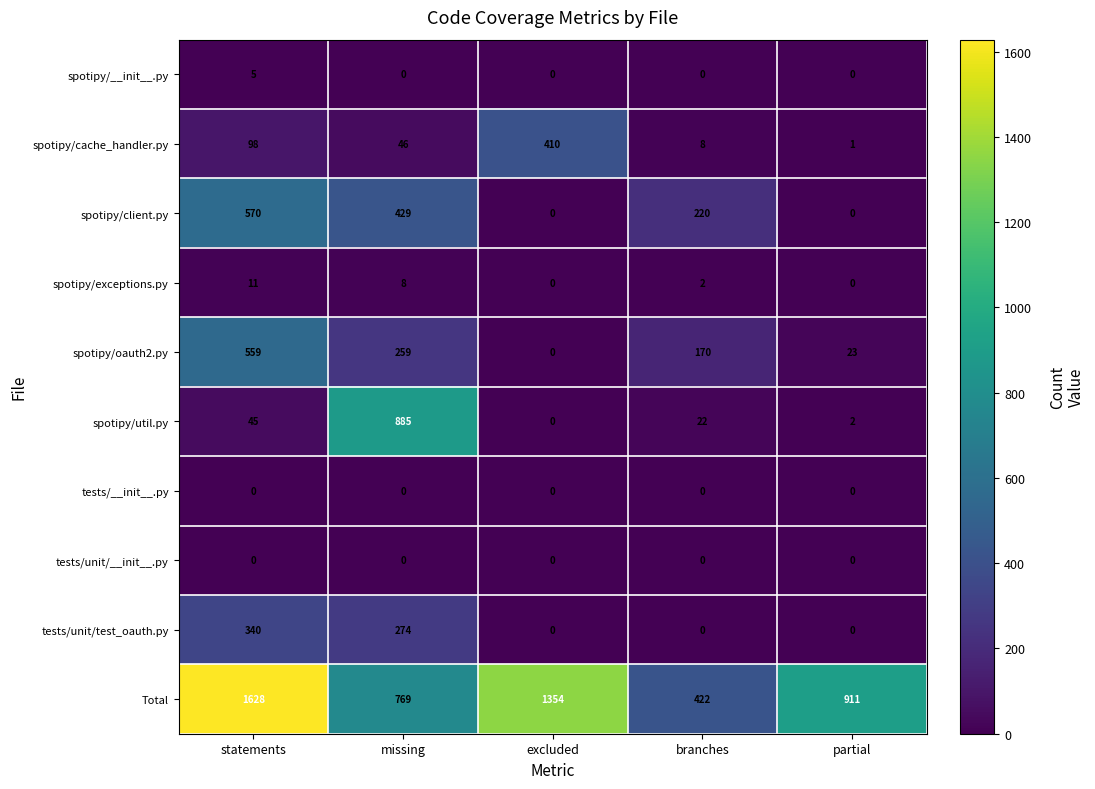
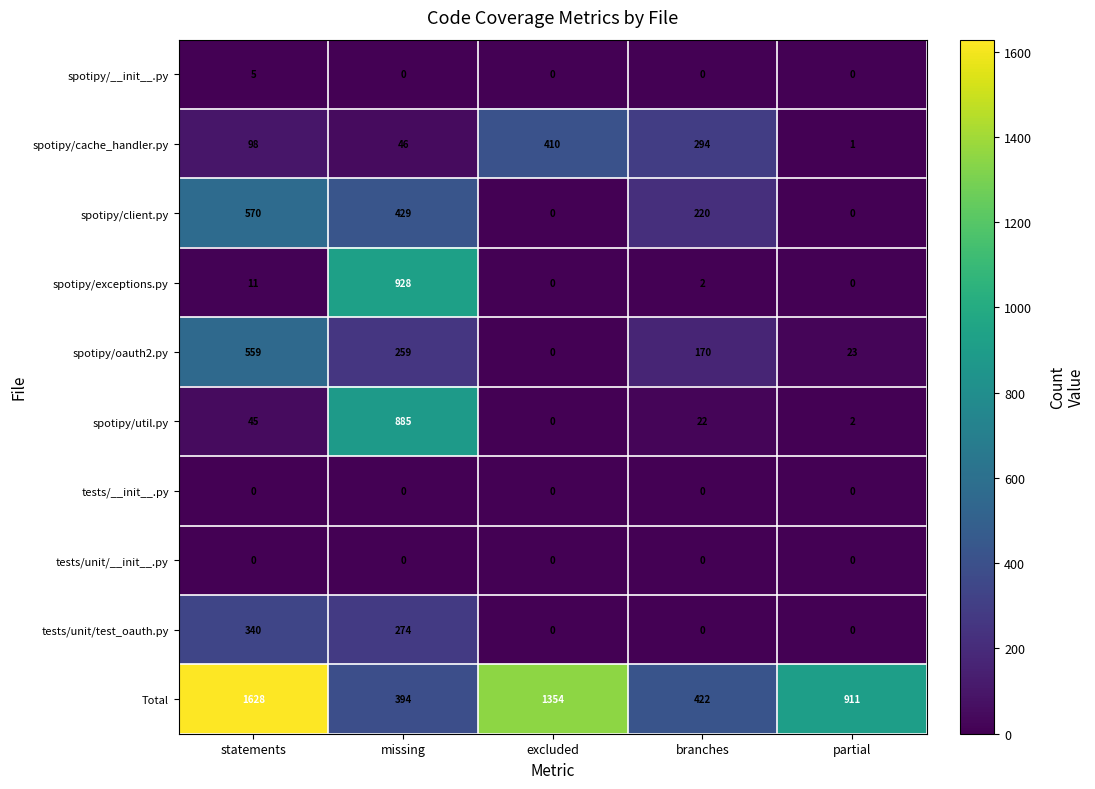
  {
    "spotipy/__init__.py": {
      "statements": 5,
      "missing": 0,
      "excluded": 0,
      "branches": 0,
      "partial": 0
    },
    "spotipy/cache_handler.py": {
      "statements": 98,
      "missing": 46,
      "excluded": 410,
-     "branches": 8,
+     "branches": 294,
      "partial": 1
    },
    "spotipy/client.py": {
      "statements": 570,
      "missing": 429,
      "excluded": 0,
      "branches": 220,
      "partial": 0
    },
    "spotipy/exceptions.py": {
      "statements": 11,
-     "missing": 8,
+     "missing": 928,
      "excluded": 0,
      "branches": 2,
      "partial": 0
    },
    "spotipy/oauth2.py": {
      "statements": 559,
      "missing": 259,
      "excluded": 0,
      "branches": 170,
      "partial": 23
    },
    "spotipy/util.py": {
      "statements": 45,
      "missing": 885,
      "excluded": 0,
      "branches": 22,
      "partial": 2
    },
    "tests/__init__.py": {
      "statements": 0,
      "missing": 0,
      "excluded": 0,
      "branches": 0,
      "partial": 0
    },
    "tests/unit/__init__.py": {
      "statements": 0,
      "missing": 0,
      "excluded": 0,
      "branches": 0,
      "partial": 0
    },
    "tests/unit/test_oauth.py": {
      "statements": 340,
      "missing": 274,
      "excluded": 0,
      "branches": 0,
      "partial": 0
    },
    "Total": {
      "statements": 1628,
-     "missing": 769,
+     "missing": 394,
      "excluded": 1354,
      "branches": 422,
      "partial": 911
    }
  }
